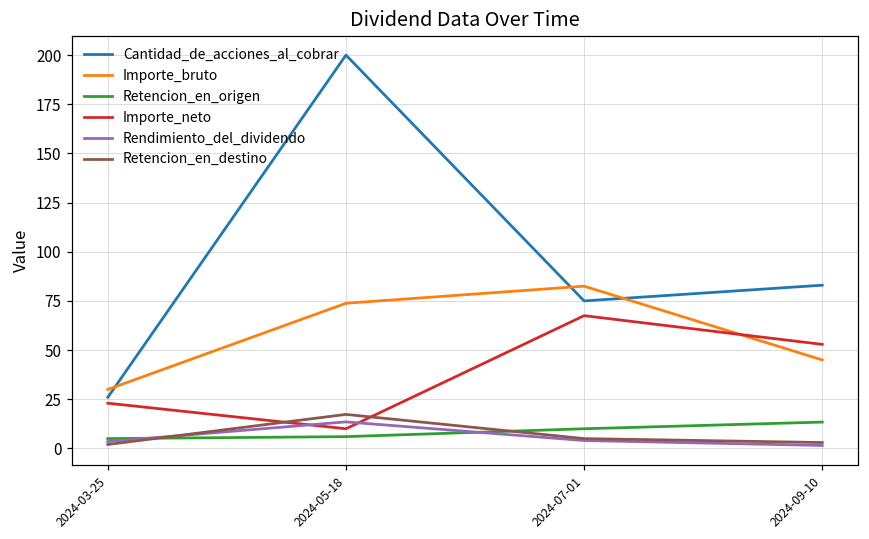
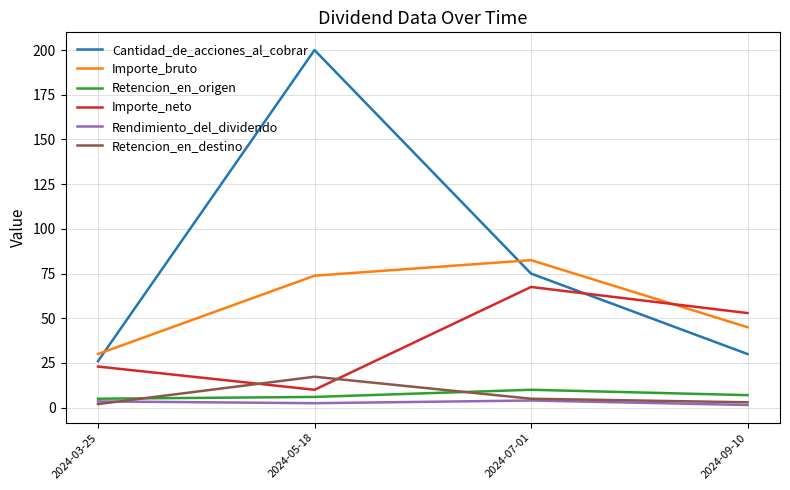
  {
    "Cantidad_de_acciones_al_cobrar": {
      "2024-03-25": 26,
      "2024-05-18": 200,
      "2024-07-01": 75,
-     "2024-09-10": 83
+     "2024-09-10": 30
    },
    "Importe_bruto": {
      "2024-03-25": 30,
      "2024-05-18": 74,
      "2024-07-01": 83,
      "2024-09-10": 45
    },
    "Retencion_en_origen": {
      "2024-03-25": 5,
      "2024-05-18": 6,
      "2024-07-01": 10,
-     "2024-09-10": 13
+     "2024-09-10": 7
    },
    "Importe_neto": {
      "2024-03-25": 23,
      "2024-05-18": 10,
      "2024-07-01": 68,
      "2024-09-10": 53
    },
    "Rendimiento_del_dividendo": {
      "2024-03-25": 4,
-     "2024-05-18": 14,
+     "2024-05-18": 3,
      "2024-09-10": 2
    },
    "Retencion_en_destino": {
      "2024-03-25": 2,
      "2024-05-18": 17,
      "2024-09-10": 3
    }
  }
